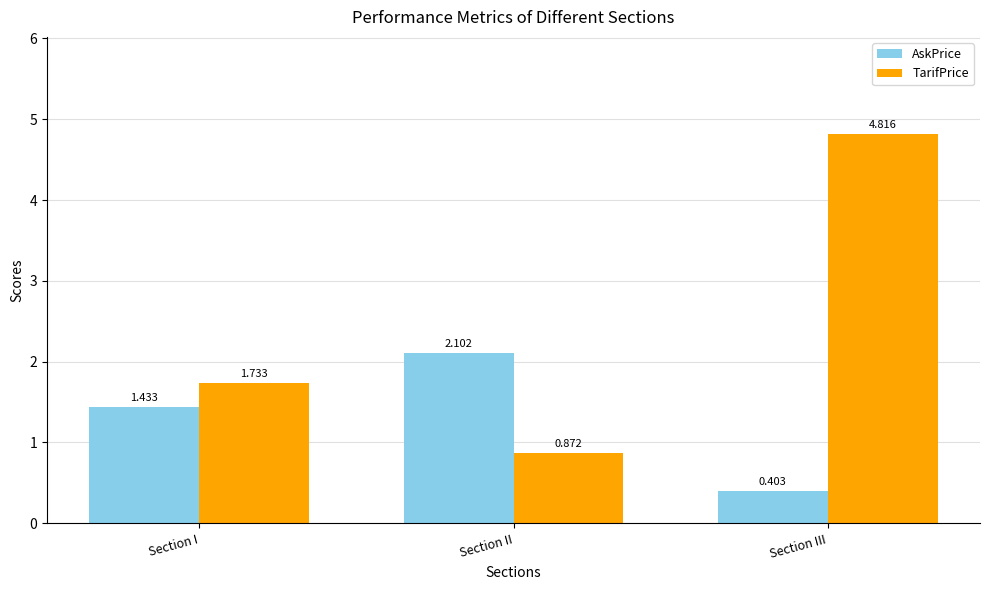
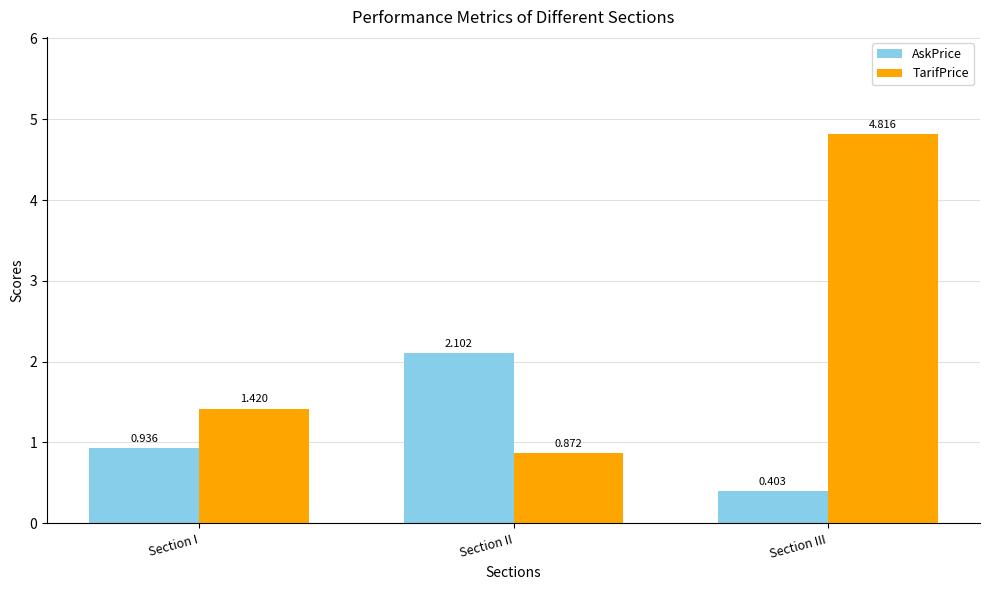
  {
    "AskPrice": {
-     "Section I": 1.433,
+     "Section I": 0.936,
      "Section II": 2.102,
      "Section III": 0.403
    },
    "TarifPrice": {
-     "Section I": 1.733,
+     "Section I": 1.420,
      "Section II": 0.872,
      "Section III": 4.816
    }
  }
